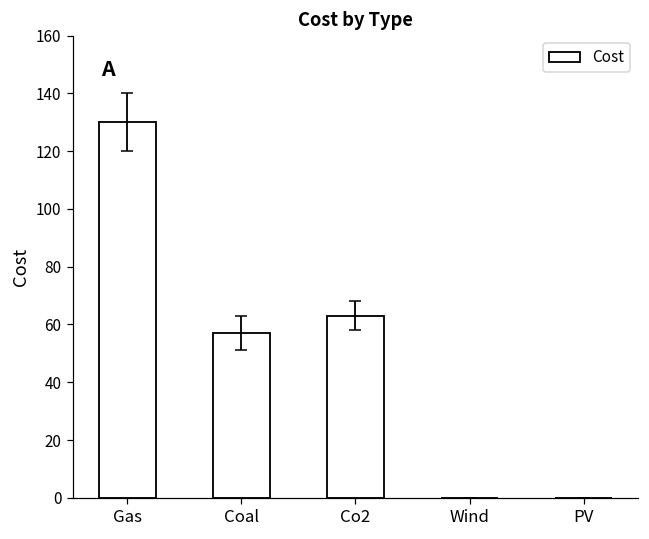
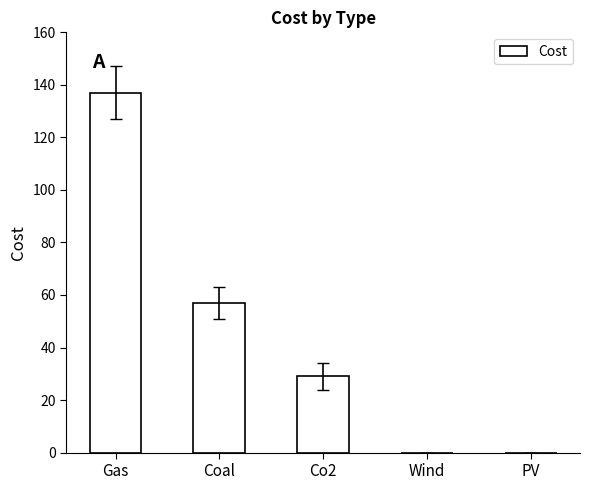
  {
    "Cost": {
-     "Gas": 130,
+     "Gas": 137,
      "Coal": 57,
-     "Co2": 63,
+     "Co2": 29,
      "Wind": 0,
      "PV": 0
    }
  }
